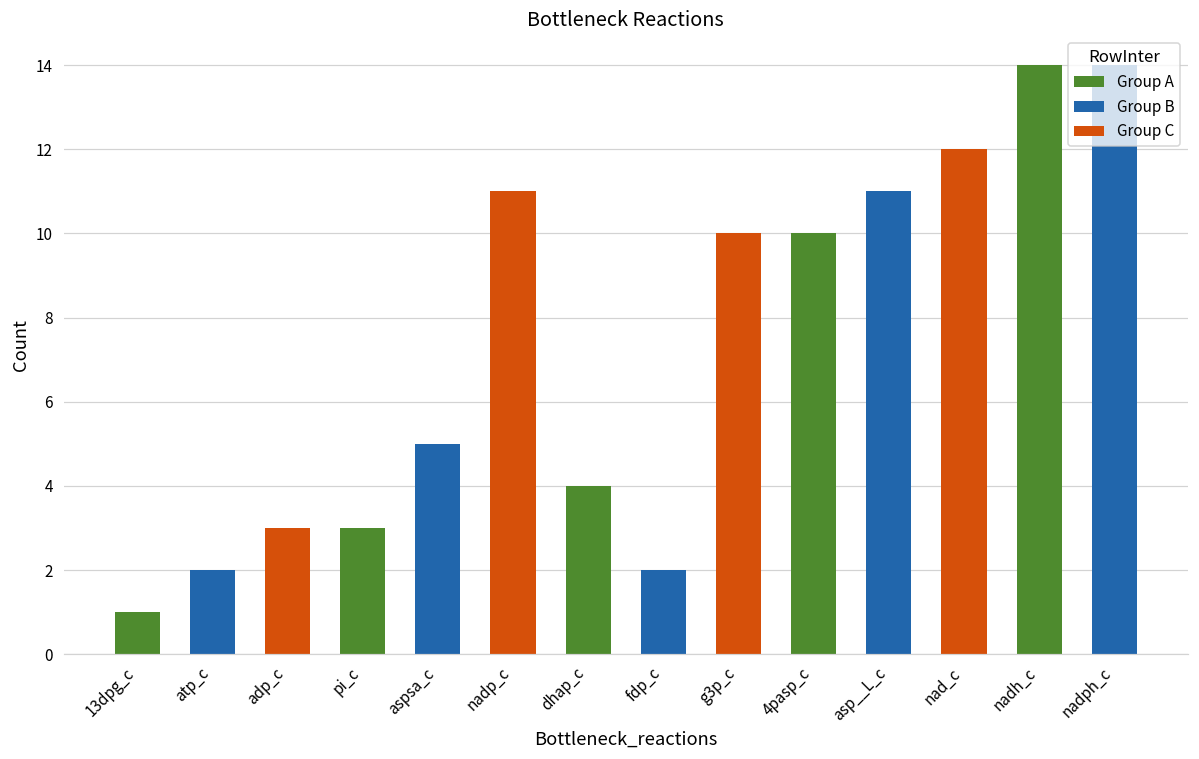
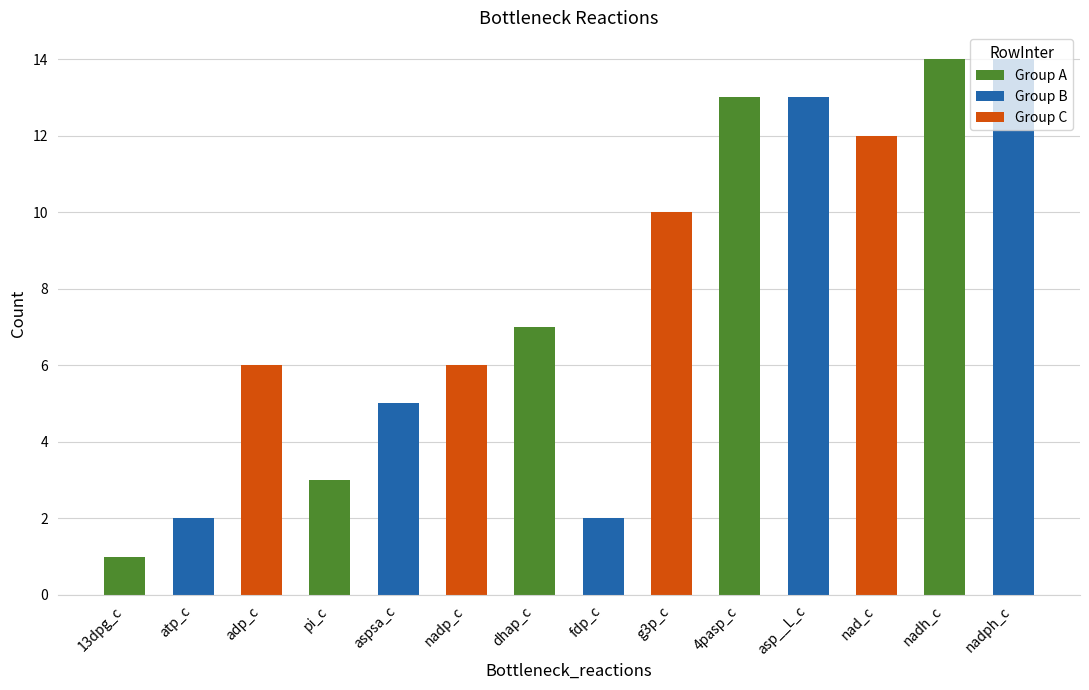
  {
    "13dpg_c": 1,
    "atp_c": 2,
-   "adp_c": 3,
+   "adp_c": 6,
    "pi_c": 3,
    "aspsa_c": 5,
-   "nadp_c": 11,
-   "dhap_c": 4,
+   "nadp_c": 6,
+   "dhap_c": 7,
    "fdp_c": 2,
    "g3p_c": 10,
-   "4pasp_c": 10,
-   "asp__L_c": 11,
+   "4pasp_c": 13,
+   "asp__L_c": 13,
    "nad_c": 12,
    "nadh_c": 14
  }
